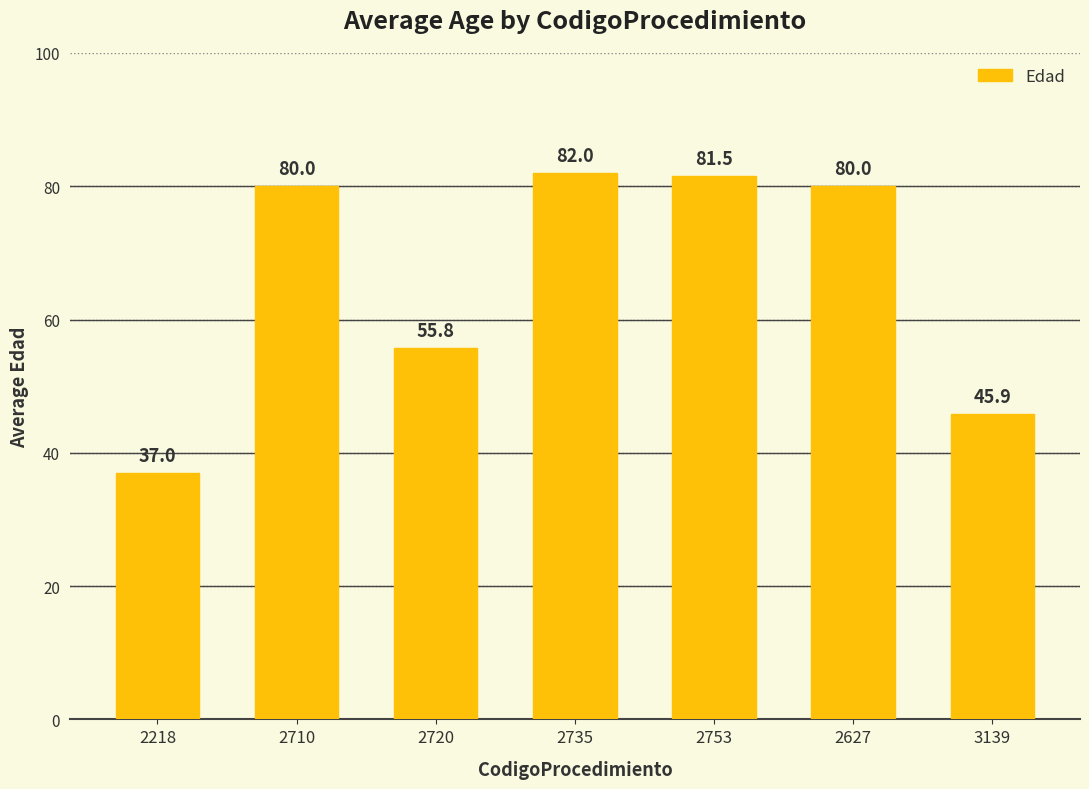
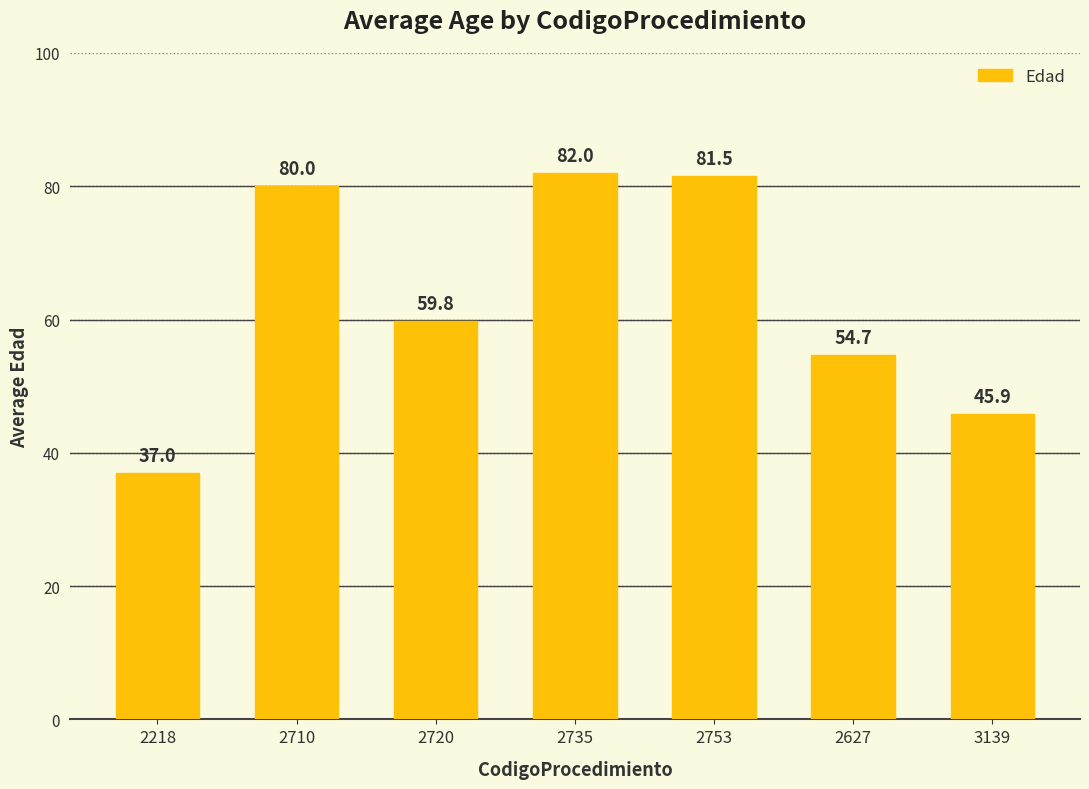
  {
    "2218": 37.0,
    "2710": 80.0,
-   "2720": 55.8,
+   "2720": 59.8,
    "2735": 82.0,
    "2753": 81.5,
-   "2627": 80.0,
+   "2627": 54.7,
    "3139": 45.9
  }
